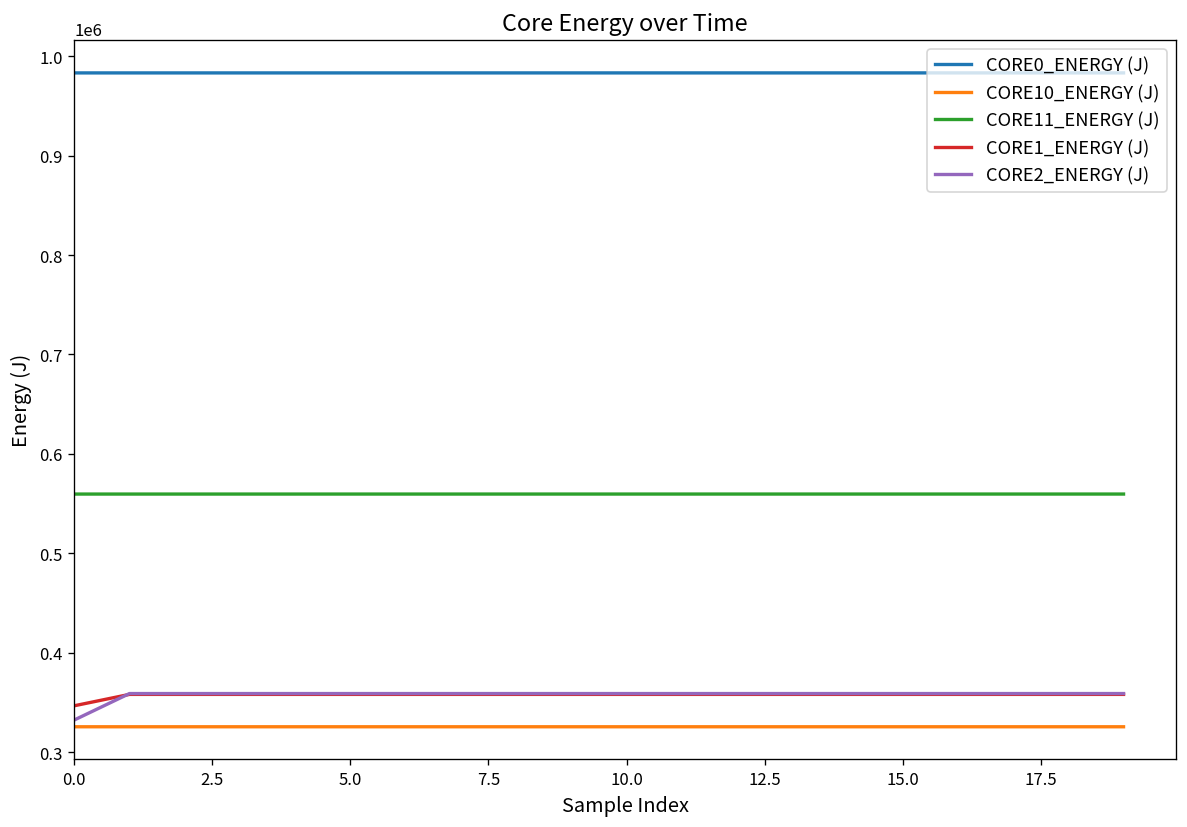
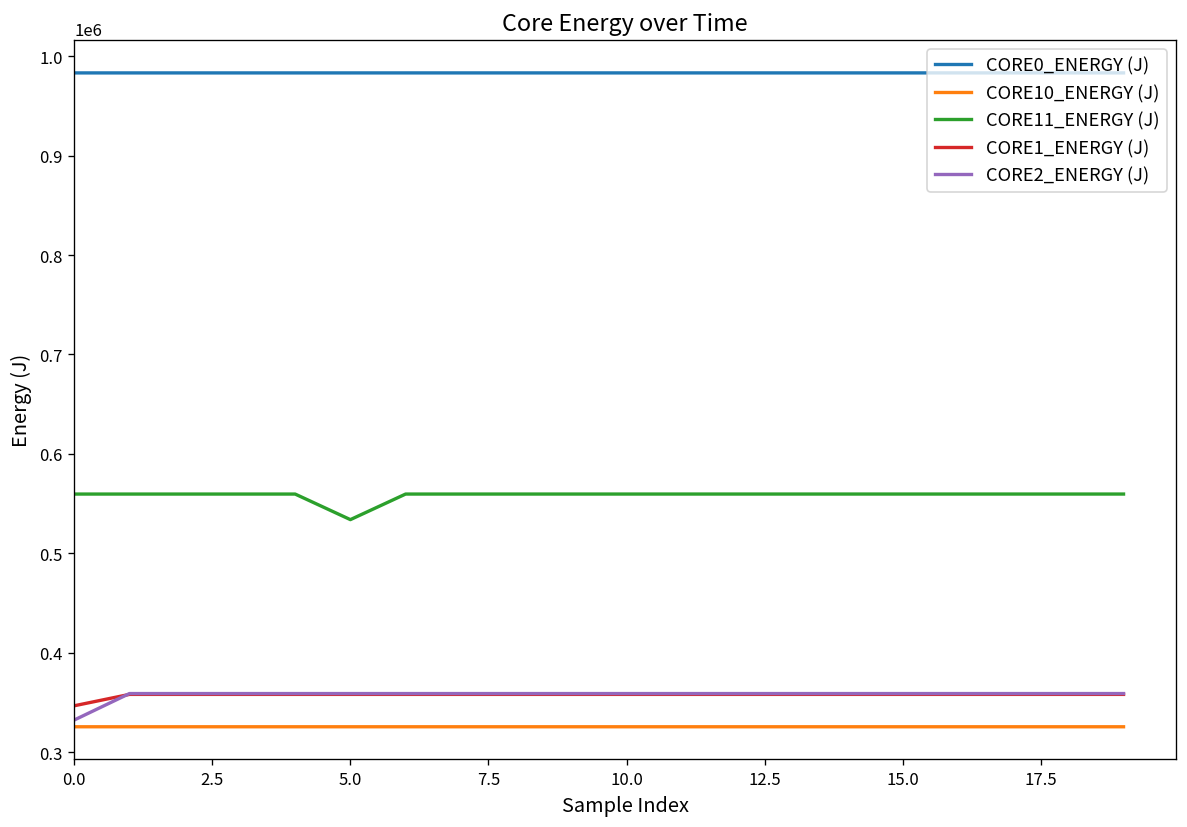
  {
    "CORE0_ENERGY (J)": {
      "0.0": 980000,
      "5.0": 980000,
      "10.0": 980000,
      "15.0": 980000
    },
    "CORE10_ENERGY (J)": {
      "0.0": 330000,
      "5.0": 330000,
      "10.0": 330000,
      "15.0": 330000
    },
    "CORE11_ENERGY (J)": {
      "0.0": 560000,
-     "5.0": 560000,
+     "5.0": 530000,
      "10.0": 560000,
      "15.0": 560000
    },
    "CORE1_ENERGY (J)": {
      "0.0": 350000
    },
    "CORE2_ENERGY (J)": {
      "0.0": 330000
    }
  }
